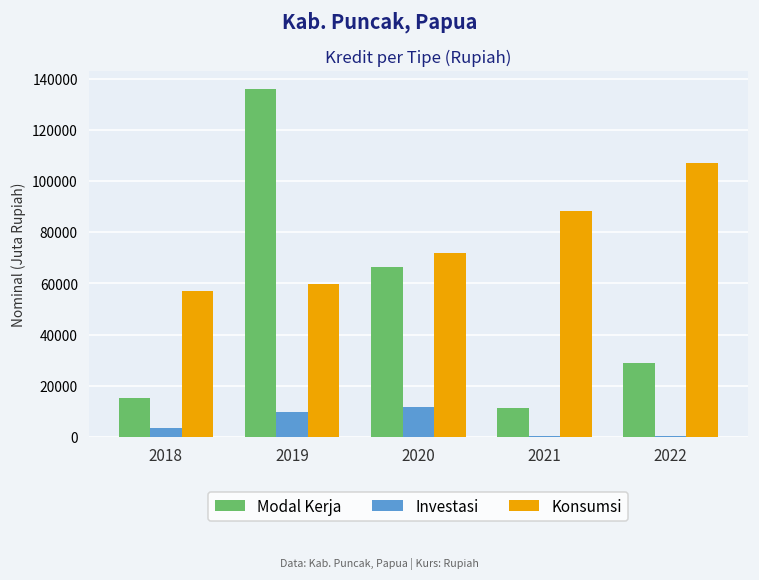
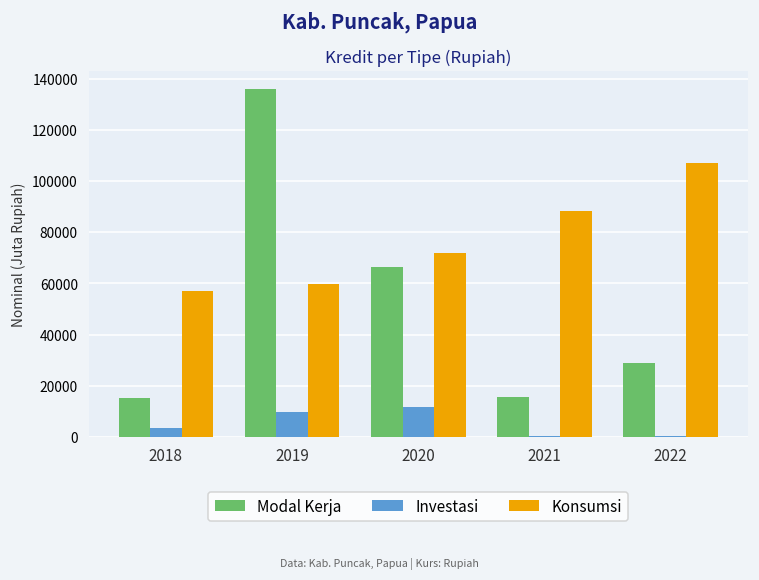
  {
    "Modal Kerja": {
      "2018": 15000,
      "2019": 136000,
      "2020": 66000,
-     "2021": 11000,
+     "2021": 16000,
      "2022": 29000
    },
    "Investasi": {
      "2018": 4000,
      "2019": 10000,
      "2020": 12000
    },
    "Konsumsi": {
      "2018": 57000,
      "2019": 60000,
      "2020": 72000,
      "2021": 88000,
      "2022": 107000
    }
  }
